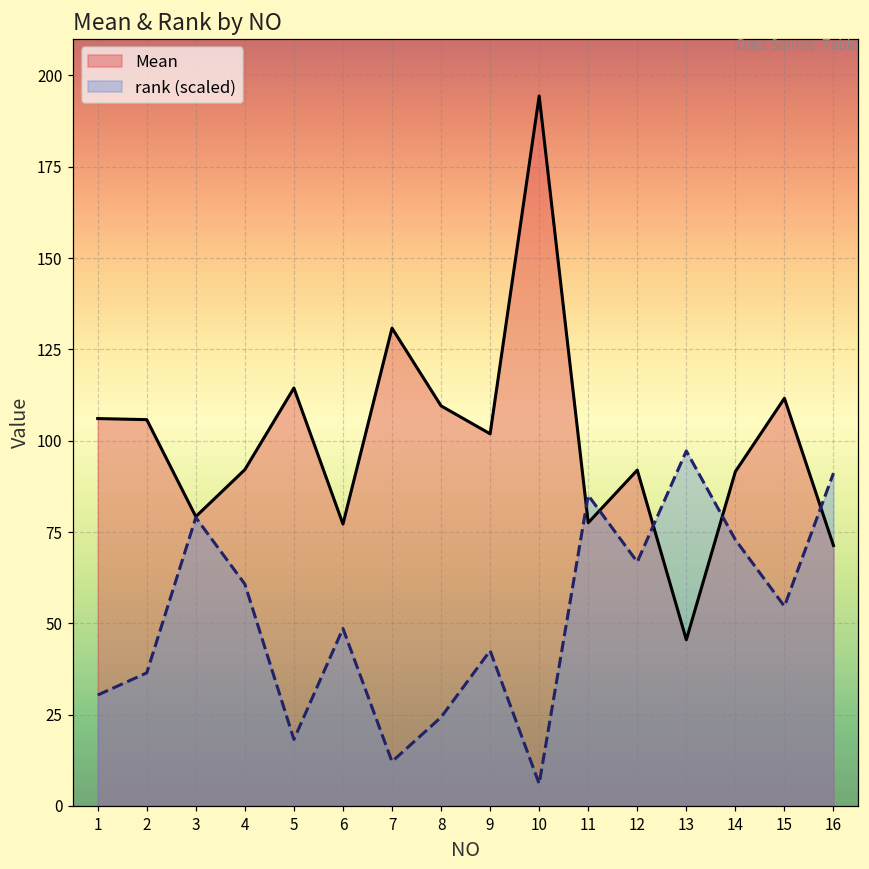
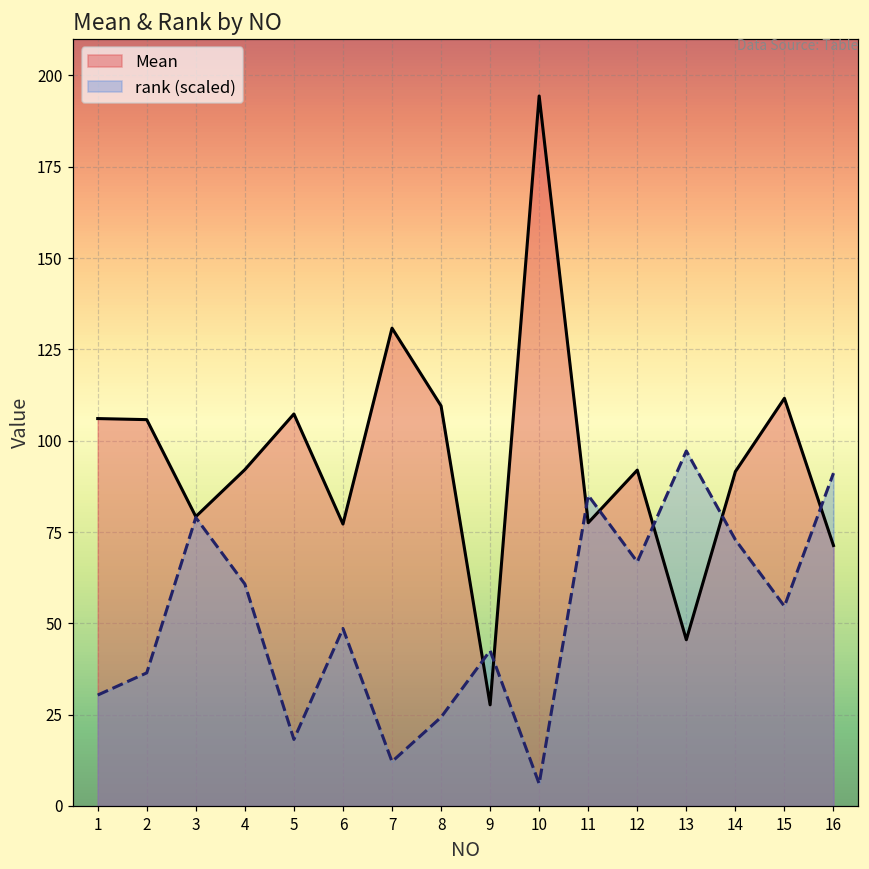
  {
    "Mean": {
      "1": 106,
      "2": 106,
      "4": 92,
-     "5": 114,
+     "5": 107,
      "6": 77,
      "7": 131,
      "8": 110,
-     "9": 102,
+     "9": 28,
      "10": 194,
      "11": 78,
      "12": 92,
      "13": 46,
      "14": 92,
      "15": 112,
      "16": 71
    },
    "rank (scaled)": {
      "1": 30,
      "2": 36,
      "4": 61,
      "5": 18,
      "6": 49,
      "7": 12,
      "8": 24,
      "9": 43,
      "10": 6,
      "11": 85,
      "12": 67,
      "13": 97,
      "14": 73,
      "15": 55,
      "16": 91
    }
  }
